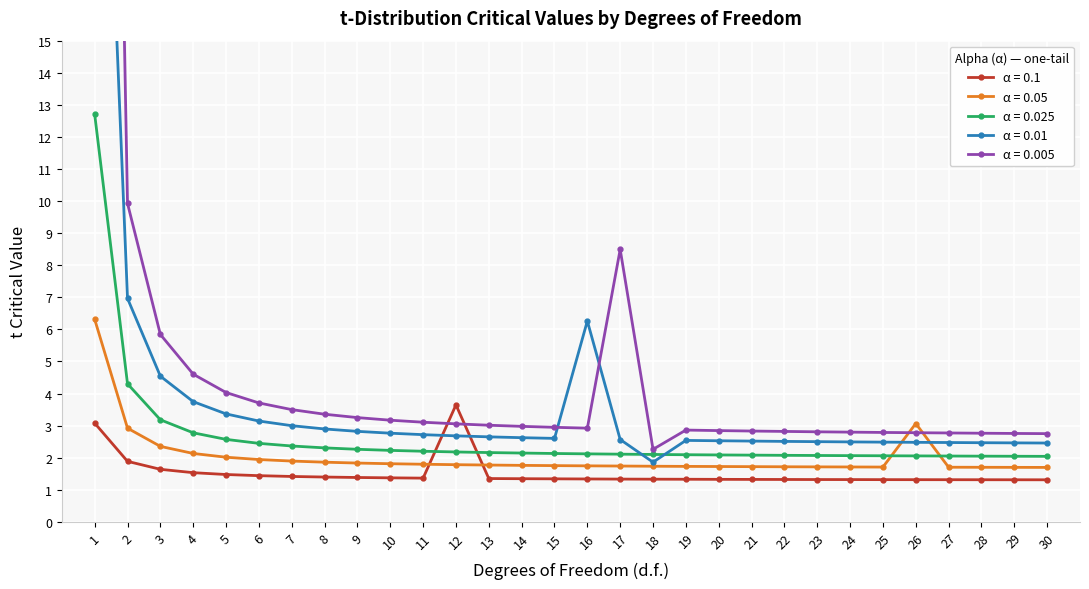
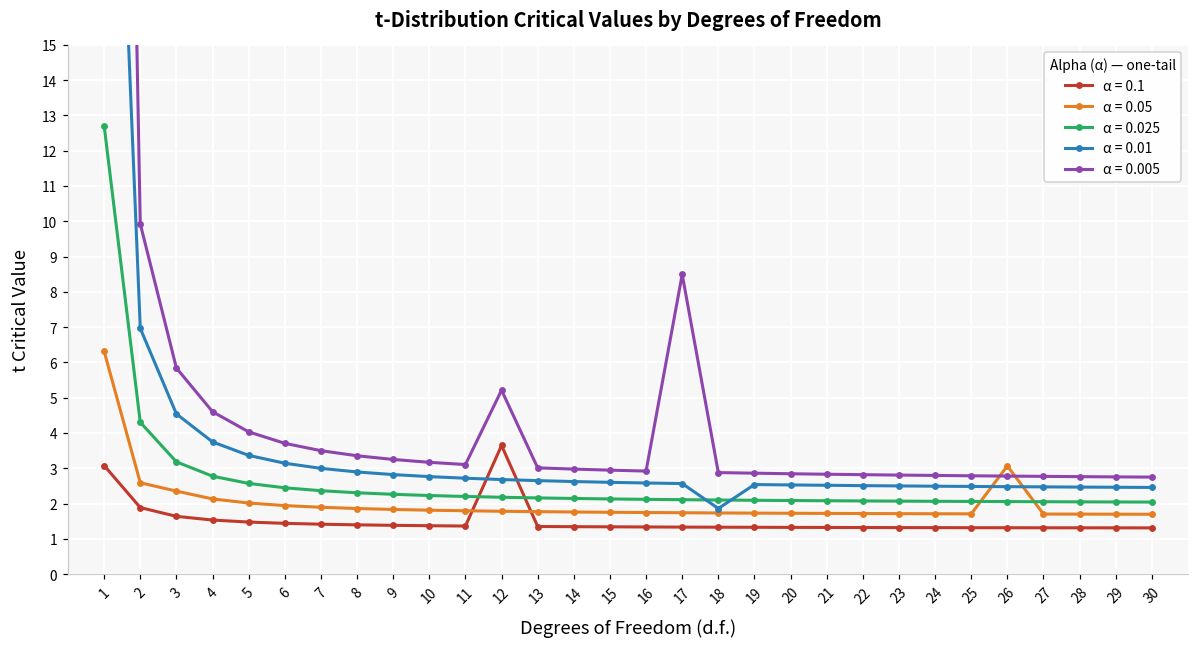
  {
    "α = 0.1": {
      "1": 3.1,
      "2": 1.9,
      "3": 1.6,
      "4": 1.5,
      "5": 1.5,
      "6": 1.4,
      "7": 1.4,
      "8": 1.4,
      "9": 1.4,
      "10": 1.4,
      "11": 1.4,
      "12": 3.6,
      "13": 1.4,
      "14": 1.3,
      "15": 1.3,
      "16": 1.3,
      "17": 1.3,
      "18": 1.3,
      "19": 1.3,
      "20": 1.3,
      "21": 1.3,
      "22": 1.3,
      "23": 1.3,
      "24": 1.3,
      "25": 1.3,
      "26": 1.3,
      "27": 1.3,
      "28": 1.3,
      "29": 1.3,
      "30": 1.3
    },
    "α = 0.05": {
      "1": 6.3,
-     "2": 2.9,
+     "2": 2.6,
      "3": 2.4,
      "4": 2.1,
      "5": 2.0,
      "6": 1.9,
      "7": 1.9,
      "8": 1.9,
      "9": 1.8,
      "10": 1.8,
      "11": 1.8,
      "12": 1.8,
      "13": 1.8,
      "14": 1.8,
      "15": 1.8,
      "16": 1.7,
      "17": 1.7,
      "18": 1.7,
      "19": 1.7,
      "20": 1.7,
      "21": 1.7,
      "22": 1.7,
      "23": 1.7,
      "24": 1.7,
      "25": 1.7,
      "26": 3.1,
      "27": 1.7,
      "28": 1.7,
      "29": 1.7,
      "30": 1.7
    },
    "α = 0.025": {
      "1": 12.7,
      "2": 4.3,
      "3": 3.2,
      "4": 2.8,
      "5": 2.6,
      "6": 2.4,
      "7": 2.4,
      "8": 2.3,
      "9": 2.3,
      "10": 2.2,
      "11": 2.2,
      "12": 2.2,
      "13": 2.2,
      "14": 2.1,
      "15": 2.1,
      "16": 2.1,
      "17": 2.1,
      "18": 2.1,
      "19": 2.1,
      "20": 2.1,
      "21": 2.1,
      "22": 2.1,
      "23": 2.1,
      "24": 2.1,
      "25": 2.1,
      "26": 2.1,
      "27": 2.1,
      "28": 2.0,
      "29": 2.0,
      "30": 2.0
    },
    "α = 0.01": {
      "2": 7.0,
      "3": 4.5,
      "4": 3.7,
      "5": 3.4,
      "6": 3.1,
      "7": 3.0,
      "8": 2.9,
      "9": 2.8,
      "10": 2.8,
      "11": 2.7,
      "12": 2.7,
      "13": 2.7,
      "14": 2.6,
      "15": 2.6,
-     "16": 6.3,
+     "16": 2.6,
      "17": 2.6,
      "18": 1.9,
      "19": 2.5,
      "20": 2.5,
      "21": 2.5,
      "22": 2.5,
      "23": 2.5,
      "24": 2.5,
      "25": 2.5,
      "26": 2.5,
      "27": 2.5,
      "28": 2.5,
      "29": 2.5,
      "30": 2.5
    },
    "α = 0.005": {
      "2": 9.9,
      "3": 5.8,
      "4": 4.6,
      "5": 4.0,
      "6": 3.7,
      "7": 3.5,
      "8": 3.4,
      "9": 3.3,
      "10": 3.2,
      "11": 3.1,
-     "12": 3.1,
+     "12": 5.2,
      "13": 3.0,
      "14": 3.0,
      "15": 2.9,
      "16": 2.9,
      "17": 8.5,
-     "18": 2.3,
+     "18": 2.9,
      "19": 2.9,
      "20": 2.8,
      "21": 2.8,
      "22": 2.8,
      "23": 2.8,
      "24": 2.8,
      "25": 2.8,
      "26": 2.8,
      "27": 2.8,
      "28": 2.8,
      "29": 2.8,
      "30": 2.8
    }
  }
